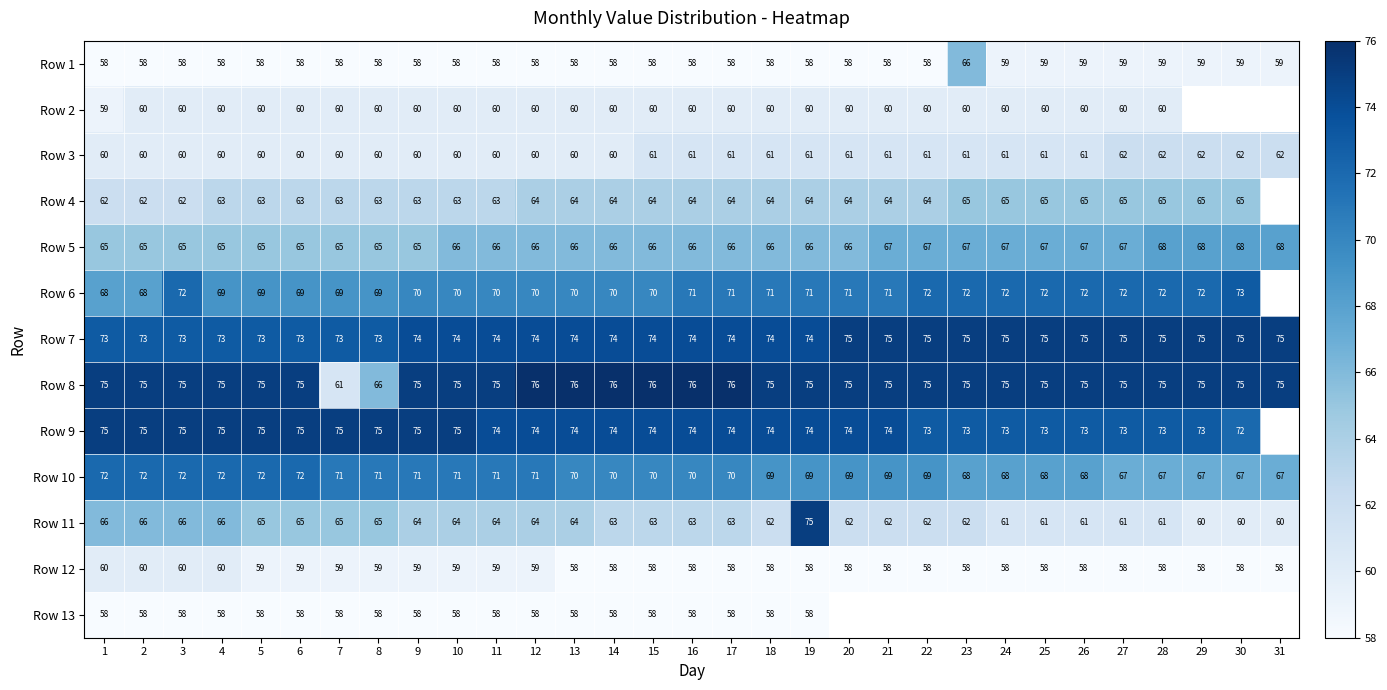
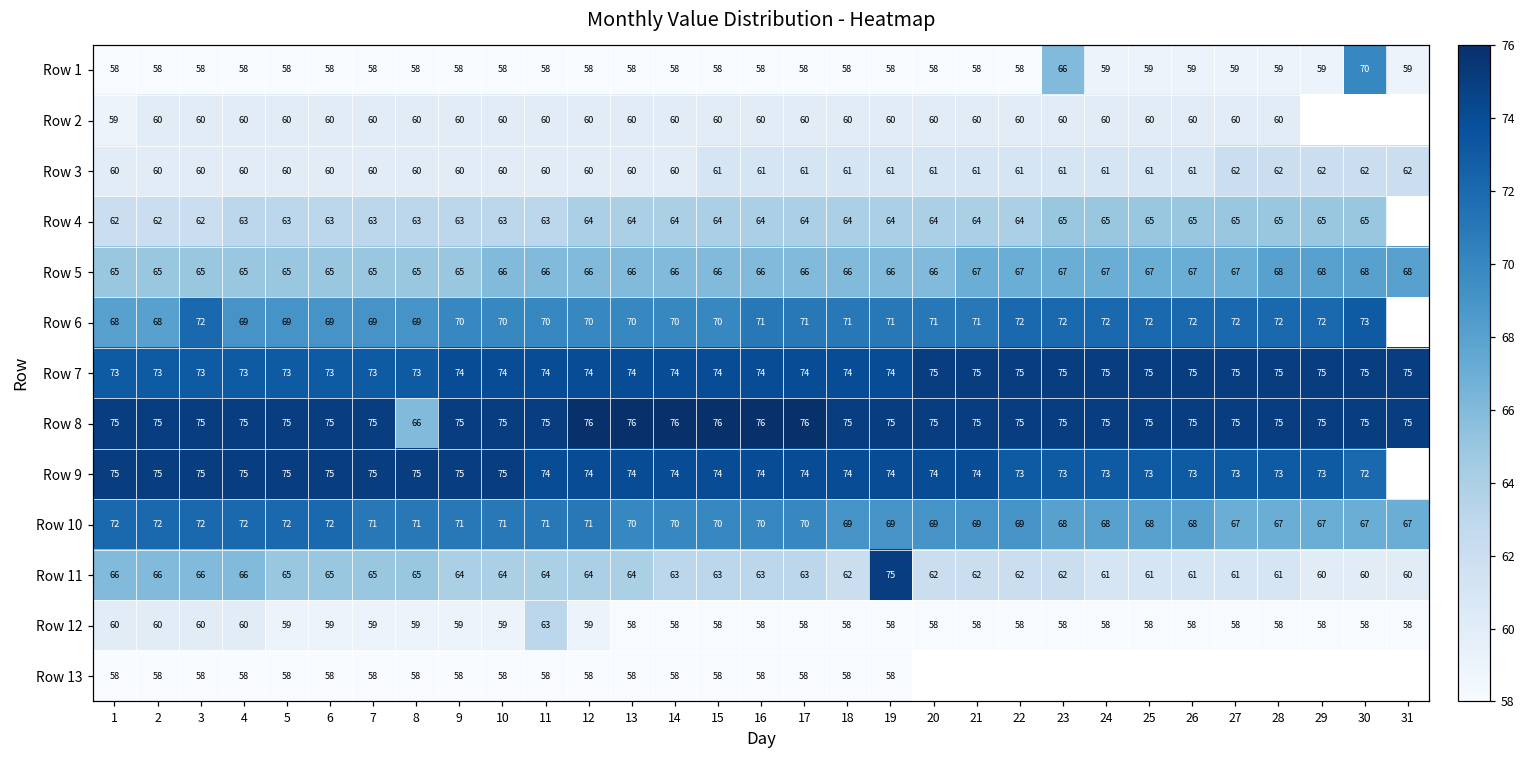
  {
    "Row 1": {
      "1": 58,
      "2": 58,
      "3": 58,
      "4": 58,
      "5": 58,
      "6": 58,
      "7": 58,
      "8": 58,
      "9": 58,
      "10": 58,
      "11": 58,
      "12": 58,
      "13": 58,
      "14": 58,
      "15": 58,
      "16": 58,
      "17": 58,
      "18": 58,
      "19": 58,
      "20": 58,
      "21": 58,
      "22": 58,
      "23": 66,
      "24": 59,
      "25": 59,
      "26": 59,
      "27": 59,
      "28": 59,
      "29": 59,
-     "30": 59,
+     "30": 70,
      "31": 59
    },
    "Row 8": {
      "1": 75,
      "2": 75,
      "3": 75,
      "4": 75,
      "5": 75,
      "6": 75,
-     "7": 61,
+     "7": 75,
      "8": 66,
      "9": 75,
      "10": 75,
      "11": 75,
      "12": 76,
      "13": 76,
      "14": 76,
      "15": 76,
      "16": 76,
      "17": 76,
      "18": 75,
      "19": 75,
      "20": 75,
      "21": 75,
      "22": 75,
      "23": 75,
      "24": 75,
      "25": 75,
      "26": 75,
      "27": 75,
      "28": 75,
      "29": 75,
      "30": 75,
      "31": 75
    },
    "Row 12": {
      "1": 60,
      "2": 60,
      "3": 60,
      "4": 60,
      "5": 59,
      "6": 59,
      "7": 59,
      "8": 59,
      "9": 59,
      "10": 59,
-     "11": 59,
+     "11": 63,
      "12": 59,
      "13": 58,
      "14": 58,
      "15": 58,
      "16": 58,
      "17": 58,
      "18": 58,
      "19": 58,
      "20": 58,
      "21": 58,
      "22": 58,
      "23": 58,
      "24": 58,
      "25": 58,
      "26": 58,
      "27": 58,
      "28": 58,
      "29": 58,
      "30": 58,
      "31": 58
    }
  }
